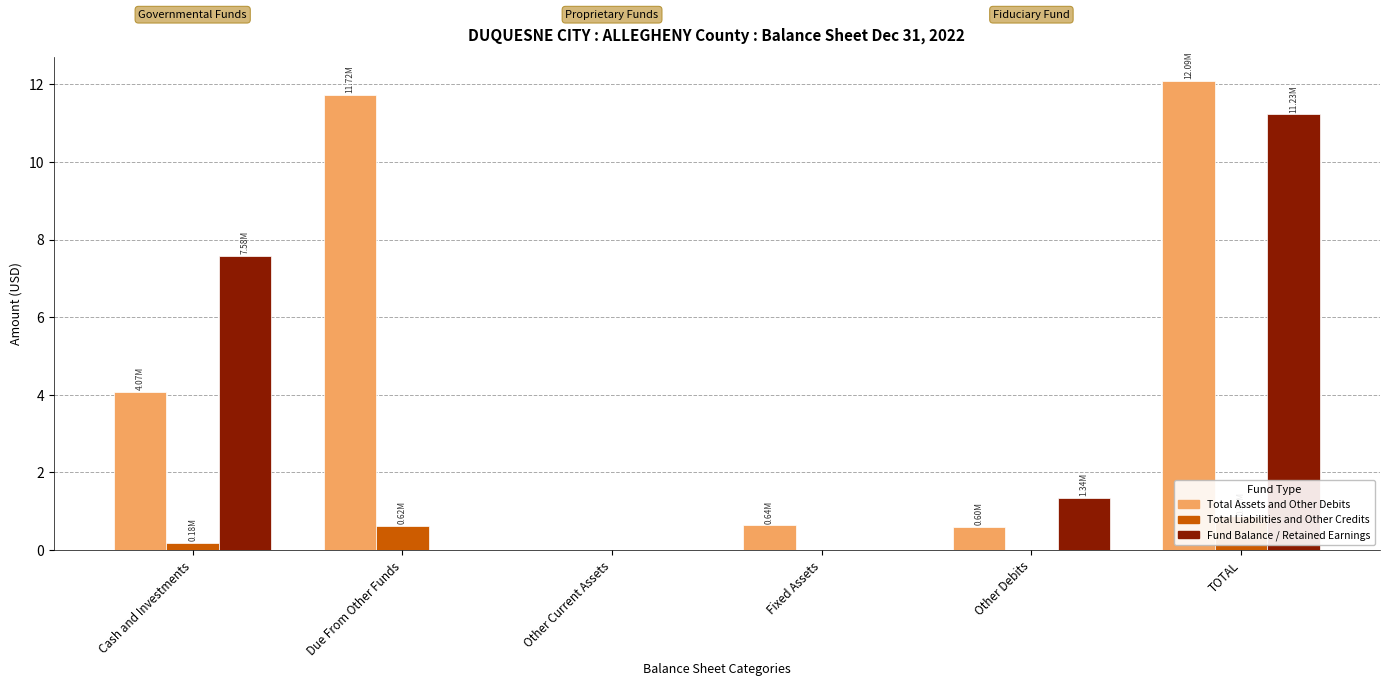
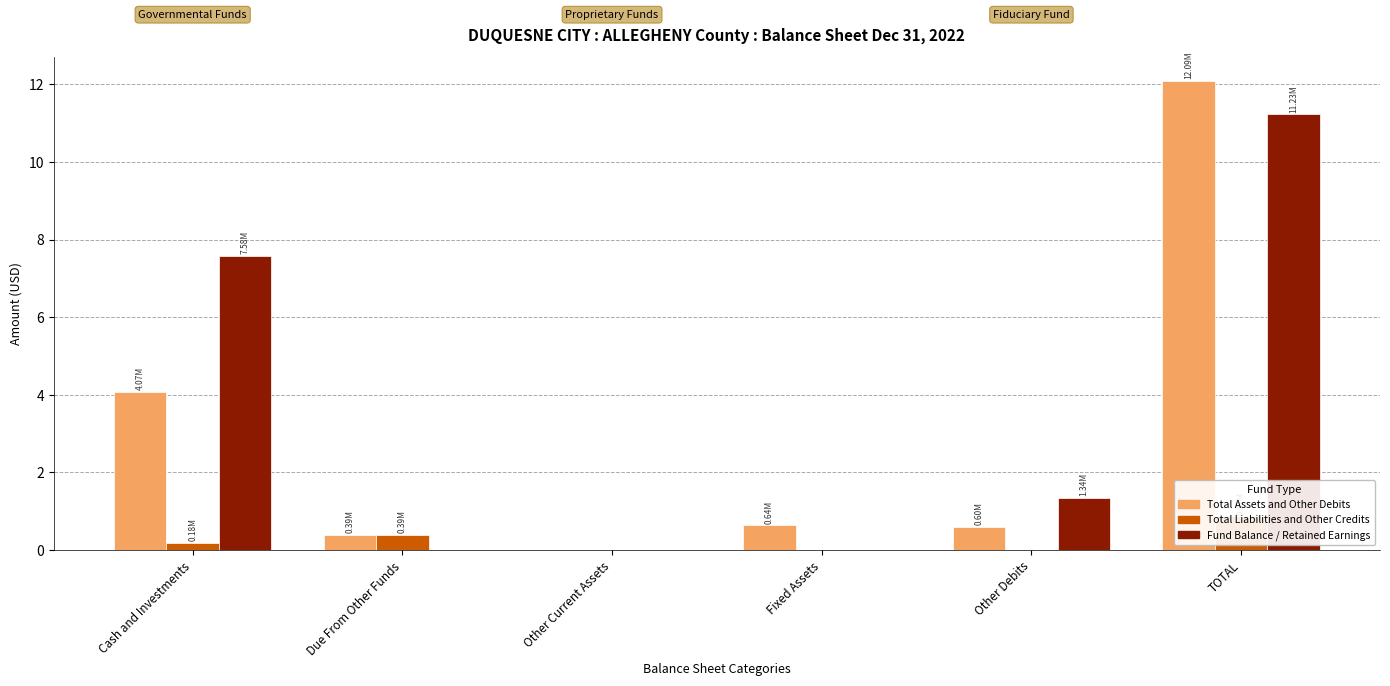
  {
    "Total Assets and Other Debits": {
      "Cash and Investments": "4.07M",
-     "Due From Other Funds": "11.72M",
+     "Due From Other Funds": "0.39M",
      "Fixed Assets": "0.64M",
      "Other Debits": "0.60M",
      "TOTAL": "12.09M"
    },
    "Total Liabilities and Other Credits": {
      "Cash and Investments": "0.18M",
-     "Due From Other Funds": "0.62M"
+     "Due From Other Funds": "0.39M"
    },
    "Fund Balance / Retained Earnings": {
      "Cash and Investments": "7.58M",
      "Other Debits": "1.34M",
      "TOTAL": "11.23M"
    }
  }
